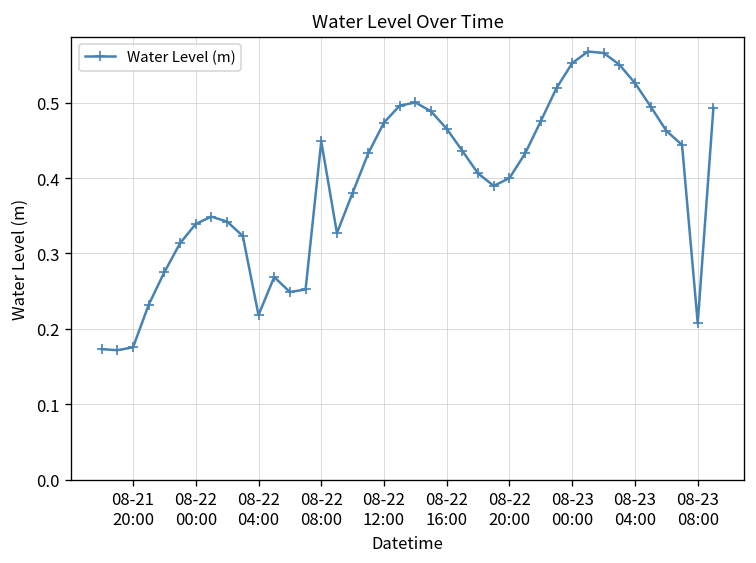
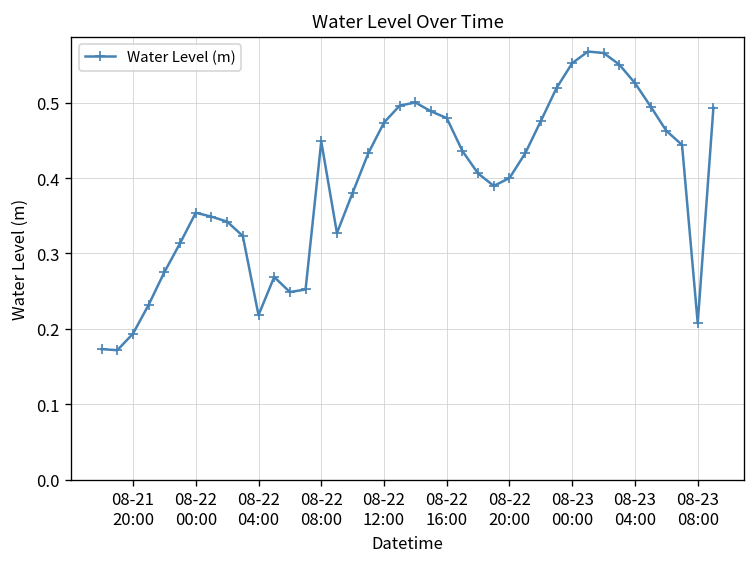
  {
-   "08-21 20:00": 0.18,
-   "08-22 00:00": 0.34,
+   "08-21 20:00": 0.19,
+   "08-22 00:00": 0.35,
    "08-22 04:00": 0.22,
    "08-22 08:00": 0.45,
    "08-22 12:00": 0.47,
-   "08-22 16:00": 0.47,
+   "08-22 16:00": 0.48,
    "08-22 20:00": 0.40,
    "08-23 00:00": 0.55,
    "08-23 04:00": 0.53,
    "08-23 08:00": 0.21
  }
